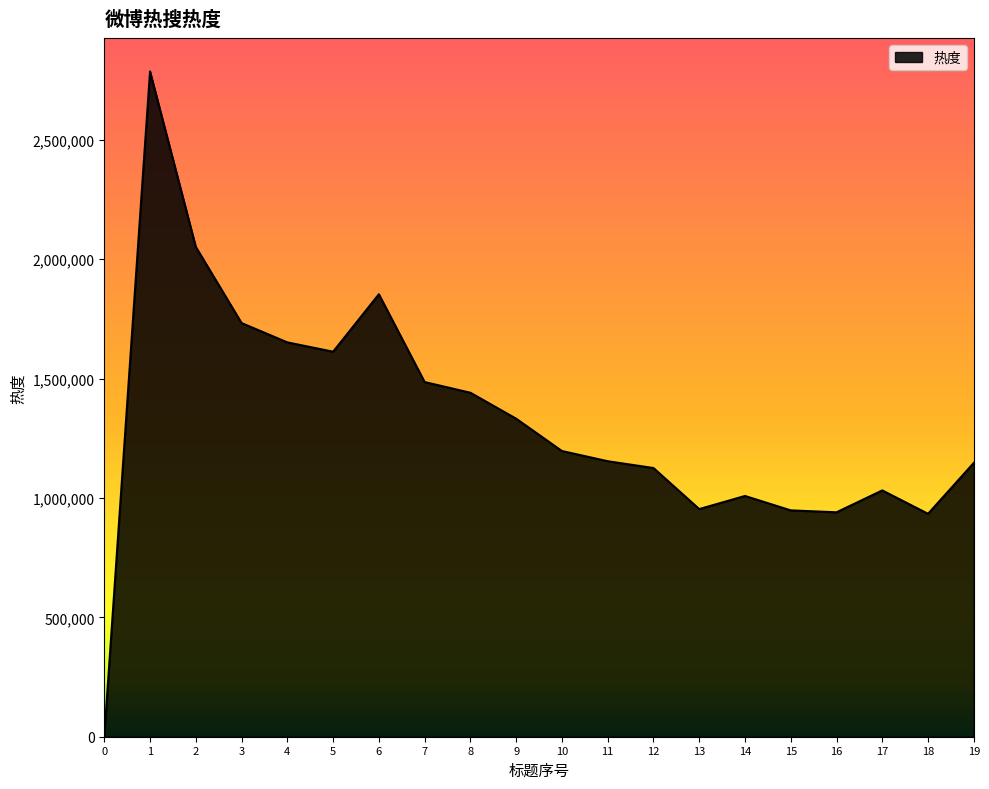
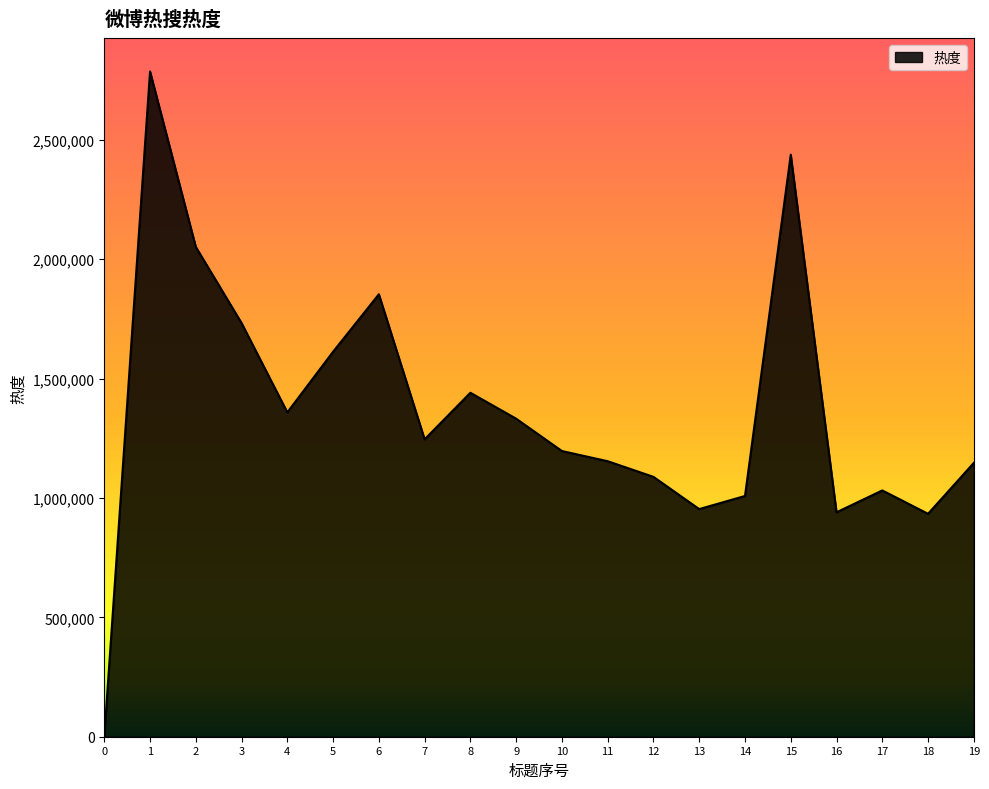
  {
    "0": "0",
    "1": "2,790,000",
    "2": "2,050,000",
    "3": "1,730,000",
-   "4": "1,650,000",
+   "4": "1,360,000",
    "5": "1,610,000",
    "6": "1,850,000",
-   "7": "1,490,000",
+   "7": "1,250,000",
    "8": "1,440,000",
    "9": "1,330,000",
    "10": "1,200,000",
    "11": "1,150,000",
-   "12": "1,130,000",
+   "12": "1,090,000",
    "13": "950,000",
    "14": "1,010,000",
-   "15": "950,000",
+   "15": "2,440,000",
    "16": "940,000",
    "17": "1,030,000",
    "18": "930,000",
    "19": "1,150,000"
  }
